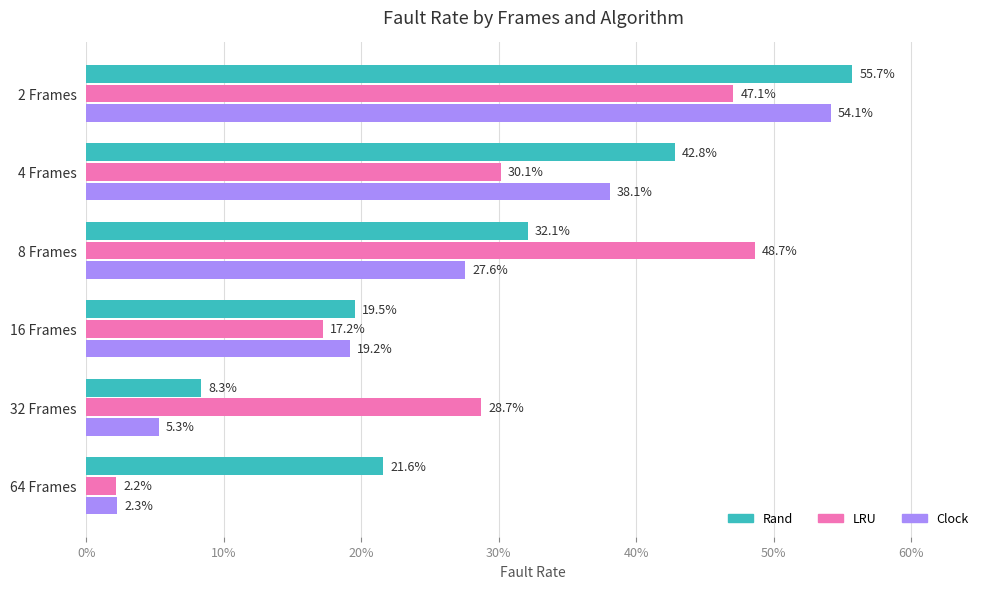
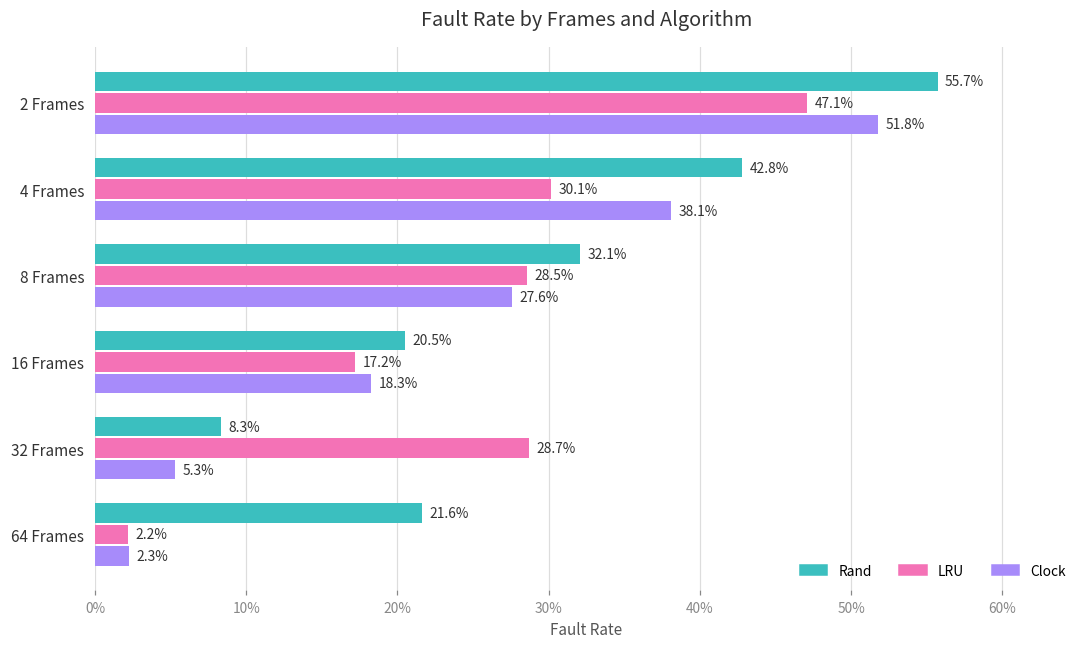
  {
    "Rand": {
      "2 Frames": "55.7%",
      "4 Frames": "42.8%",
      "8 Frames": "32.1%",
-     "16 Frames": "19.5%",
+     "16 Frames": "20.5%",
      "32 Frames": "8.3%",
      "64 Frames": "21.6%"
    },
    "LRU": {
      "2 Frames": "47.1%",
      "4 Frames": "30.1%",
-     "8 Frames": "48.7%",
+     "8 Frames": "28.5%",
      "16 Frames": "17.2%",
      "32 Frames": "28.7%",
      "64 Frames": "2.2%"
    },
    "Clock": {
-     "2 Frames": "54.1%",
+     "2 Frames": "51.8%",
      "4 Frames": "38.1%",
      "8 Frames": "27.6%",
-     "16 Frames": "19.2%",
+     "16 Frames": "18.3%",
      "32 Frames": "5.3%",
      "64 Frames": "2.3%"
    }
  }
